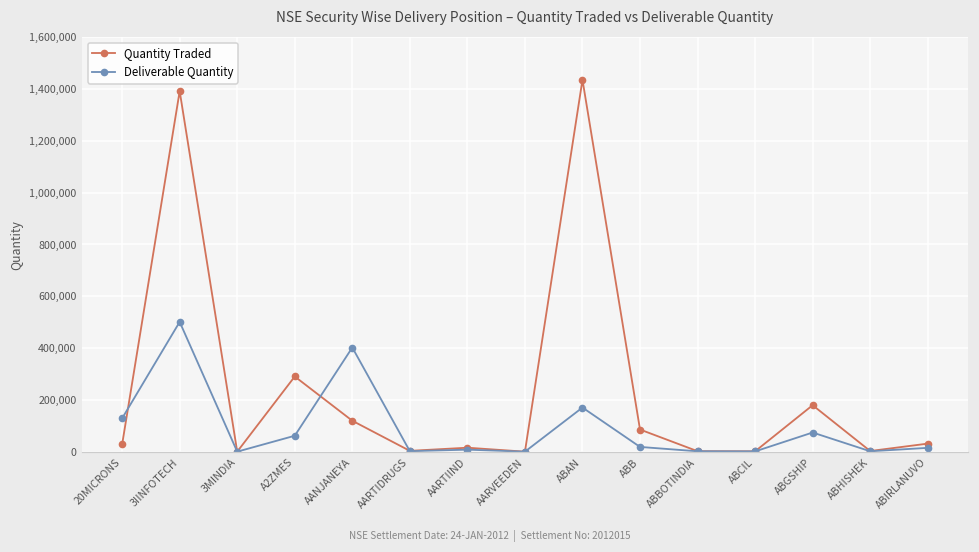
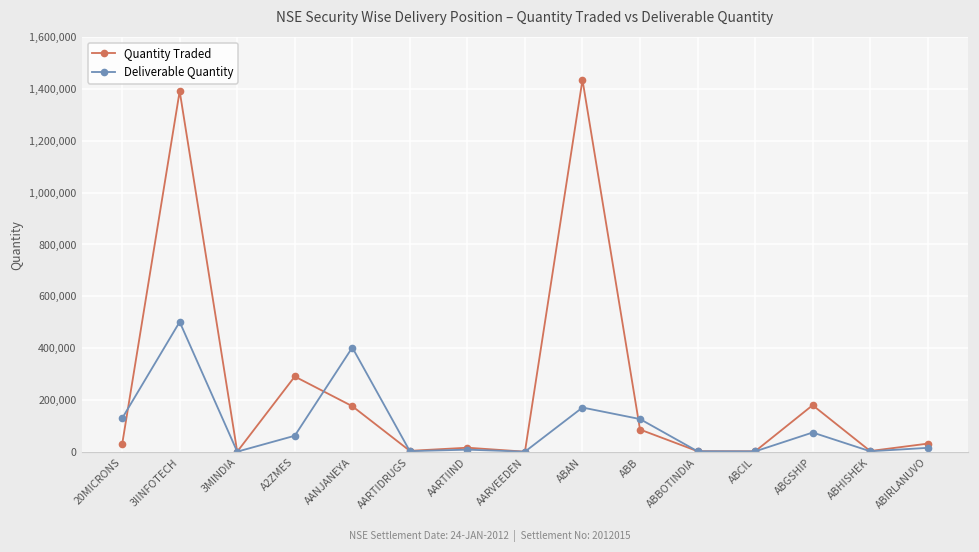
  {
    "Quantity Traded": {
      "20MICRONS": "30,000",
      "3IINFOTECH": "1,390,000",
      "A2ZMES": "290,000",
-     "AANJANEYA": "120,000",
+     "AANJANEYA": "180,000",
      "ABAN": "1,440,000",
      "ABB": "90,000",
      "ABGSHIP": "180,000",
      "ABIRLANUVO": "30,000"
    },
    "Deliverable Quantity": {
      "20MICRONS": "130,000",
      "3IINFOTECH": "500,000",
      "A2ZMES": "60,000",
      "AANJANEYA": "400,000",
      "ABAN": "170,000",
-     "ABB": "20,000",
+     "ABB": "130,000",
      "ABGSHIP": "70,000",
      "ABIRLANUVO": "10,000"
    }
  }
